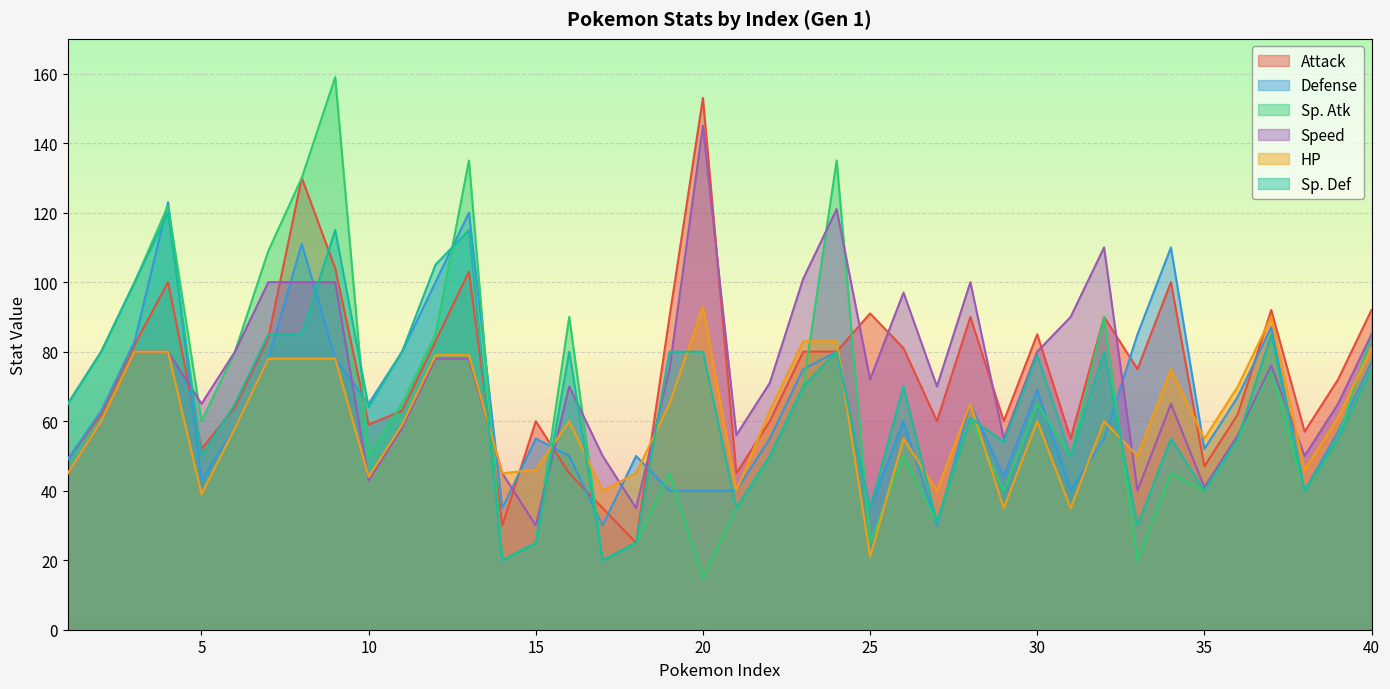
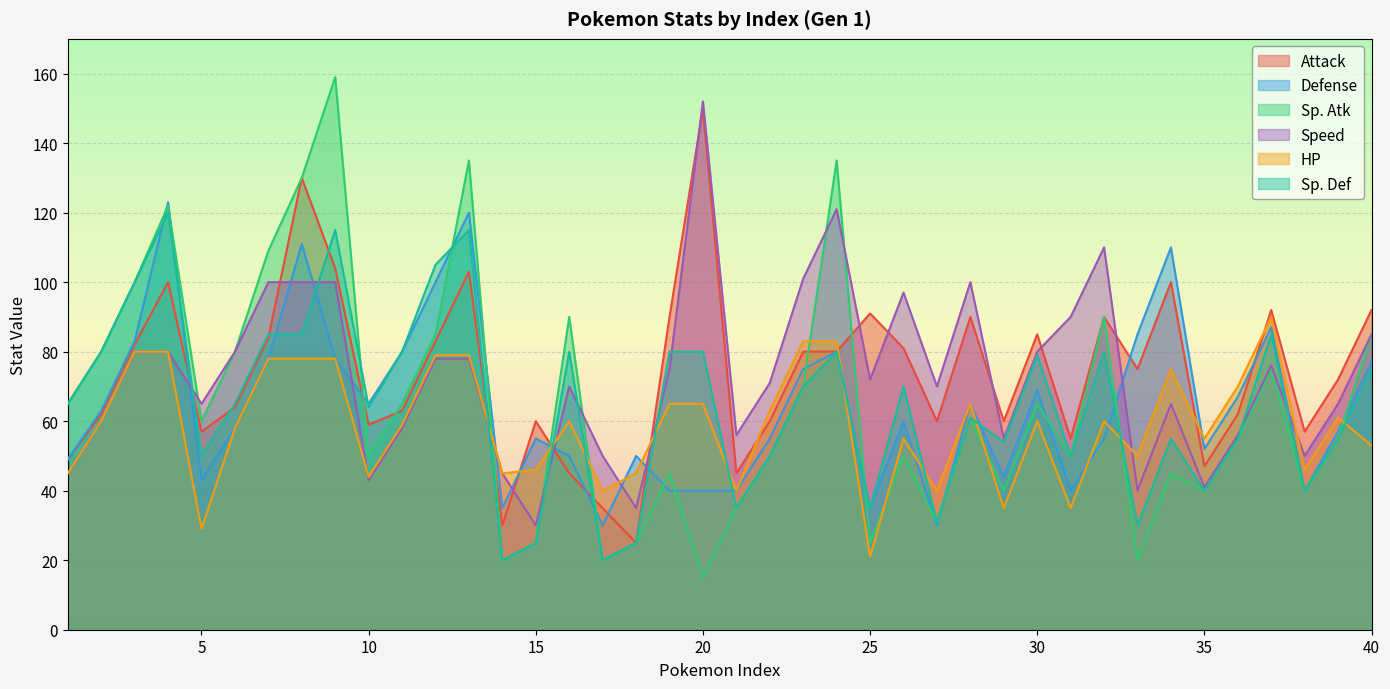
  {
    "Attack": {
-     "5": 52,
+     "5": 57,
      "10": 59,
      "15": 60,
-     "20": 153,
+     "20": 150,
      "25": 91,
      "30": 85,
      "35": 47,
      "40": 92
    },
    "Speed": {
      "5": 65,
      "10": 43,
      "15": 30,
-     "20": 145,
+     "20": 152,
      "25": 72,
      "30": 80,
      "35": 41
    },
    "HP": {
-     "5": 39,
+     "5": 29,
      "10": 44,
      "15": 46,
-     "20": 93,
+     "20": 65,
      "25": 21,
      "30": 60,
      "35": 55,
-     "40": 81
+     "40": 53
    }
  }
